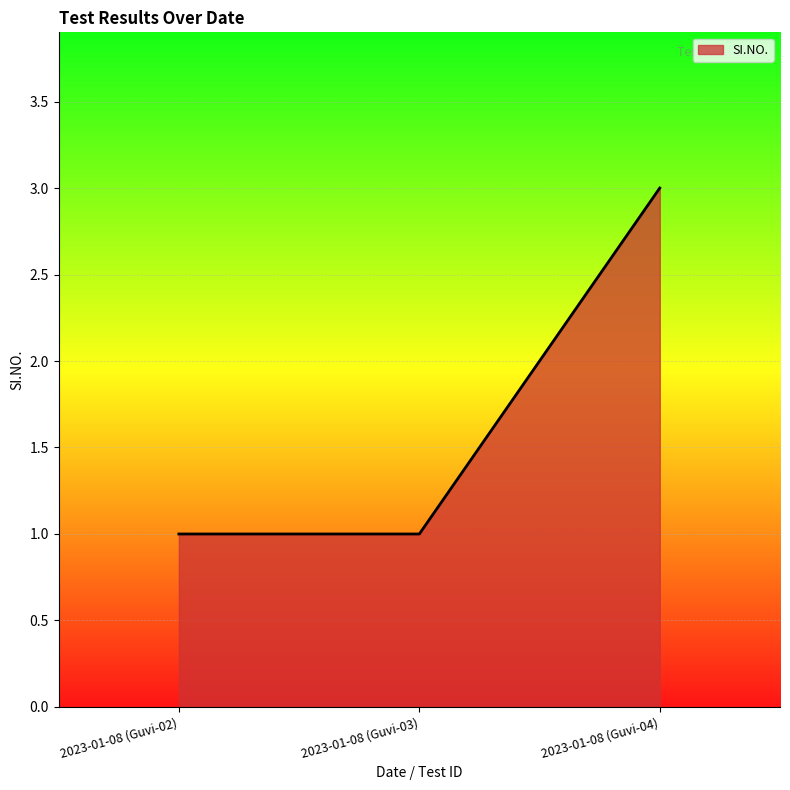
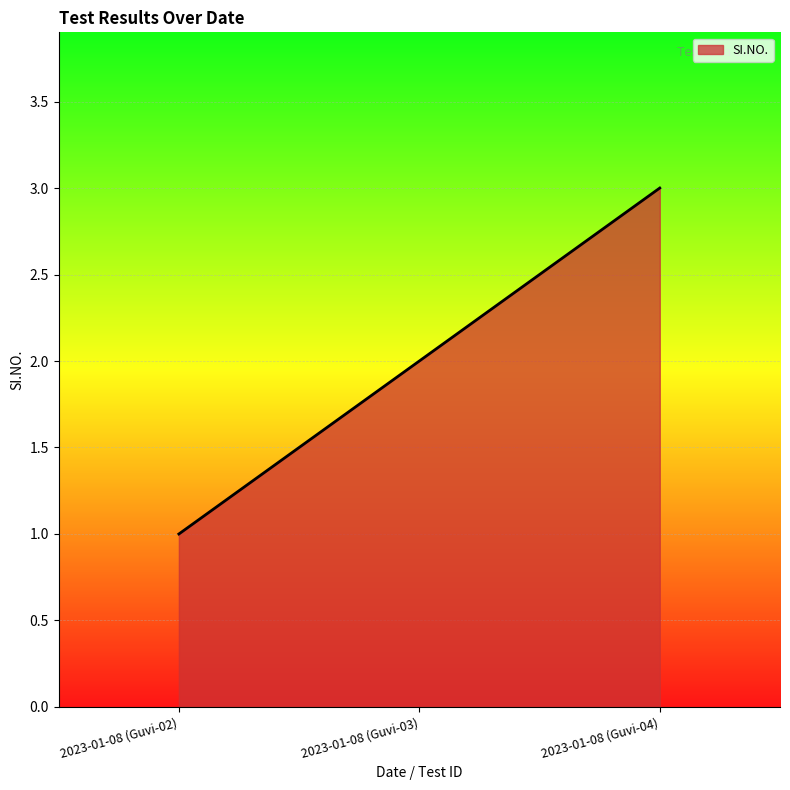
  {
    "2023-01-08 (Guvi-02)": 1,
-   "2023-01-08 (Guvi-03)": 1,
+   "2023-01-08 (Guvi-03)": 2,
    "2023-01-08 (Guvi-04)": 3
  }
